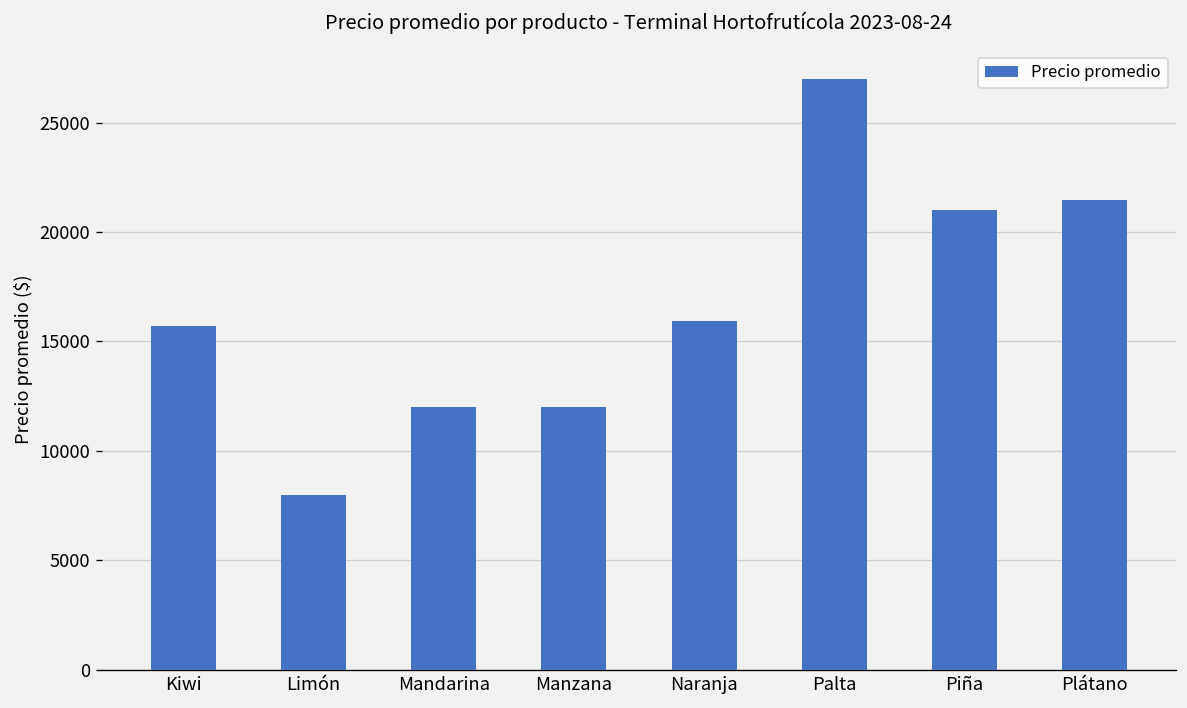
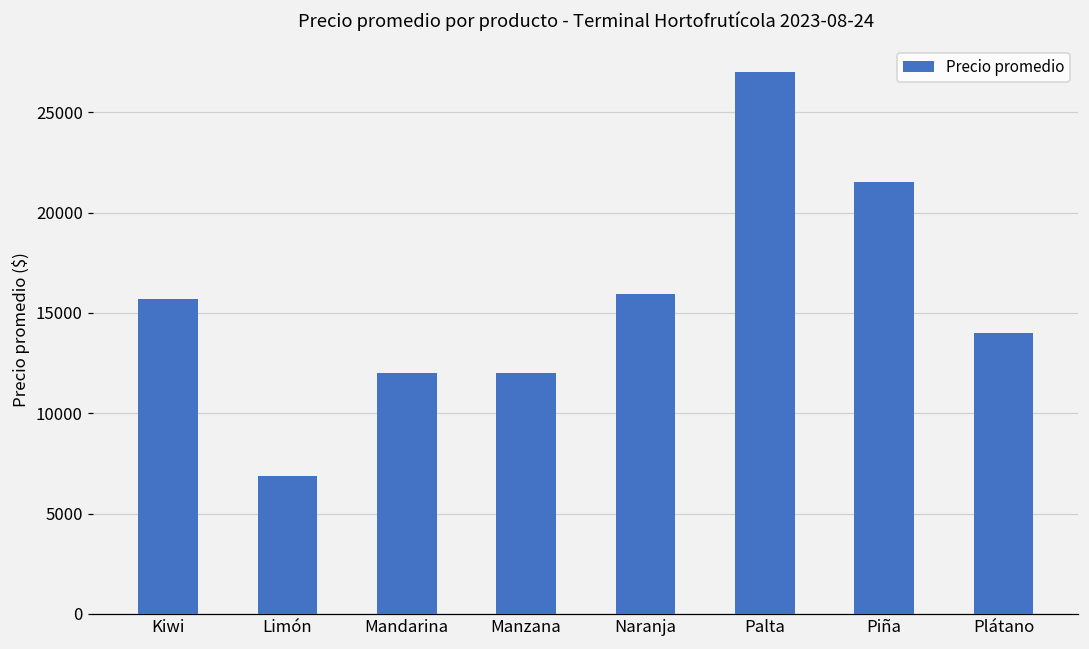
  {
    "Kiwi": 15700,
-   "Limón": 8000,
+   "Limón": 6900,
    "Mandarina": 12000,
    "Manzana": 12000,
    "Naranja": 15900,
    "Palta": 27000,
-   "Piña": 21000,
-   "Plátano": 21500
+   "Piña": 21500,
+   "Plátano": 14000
  }
